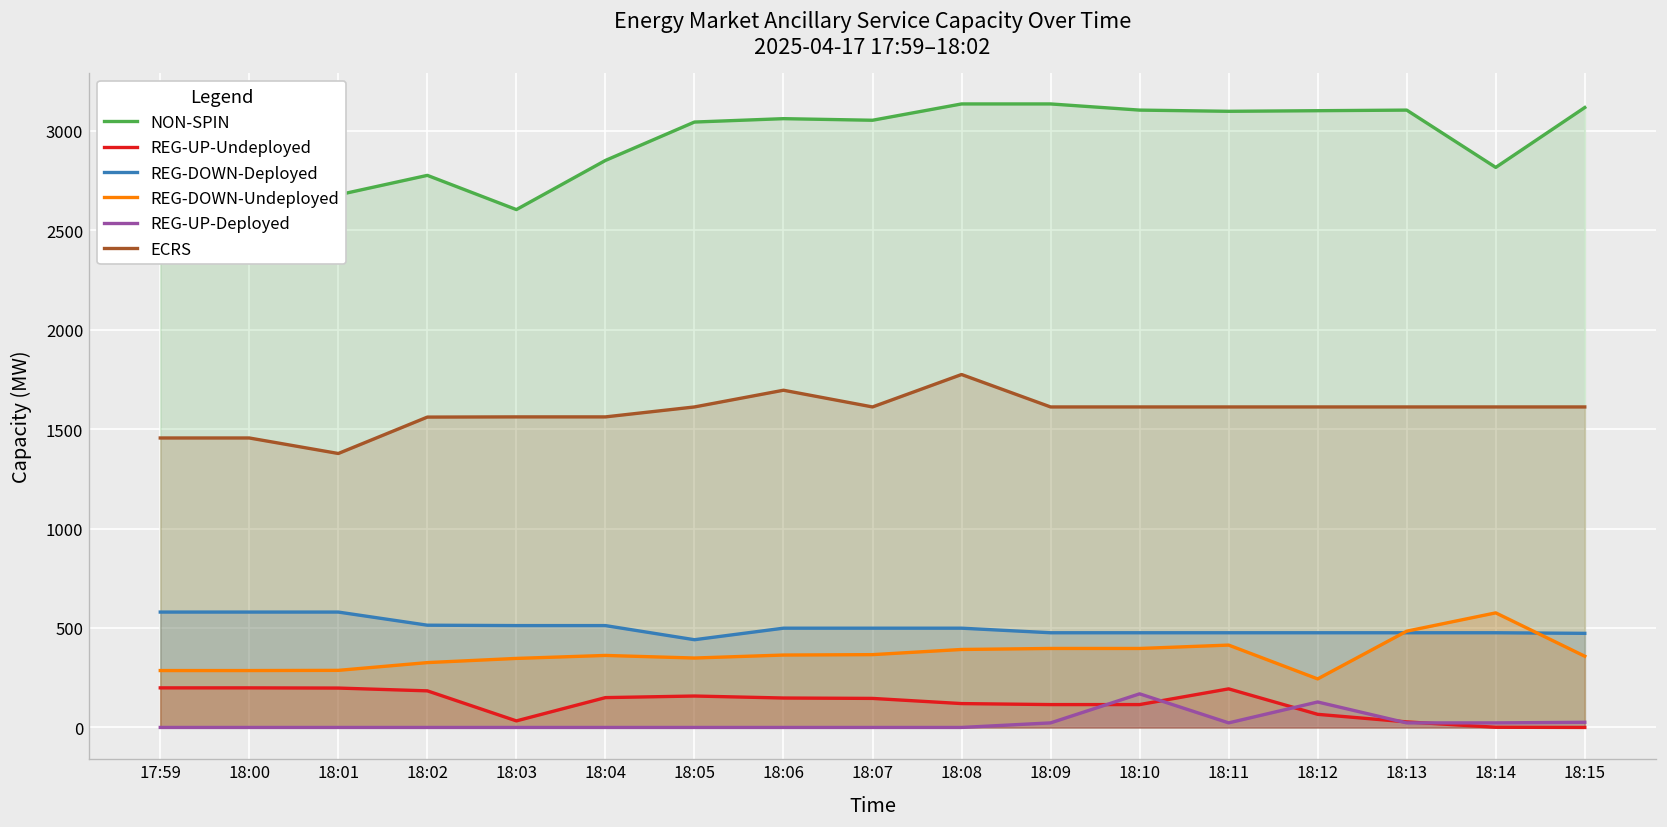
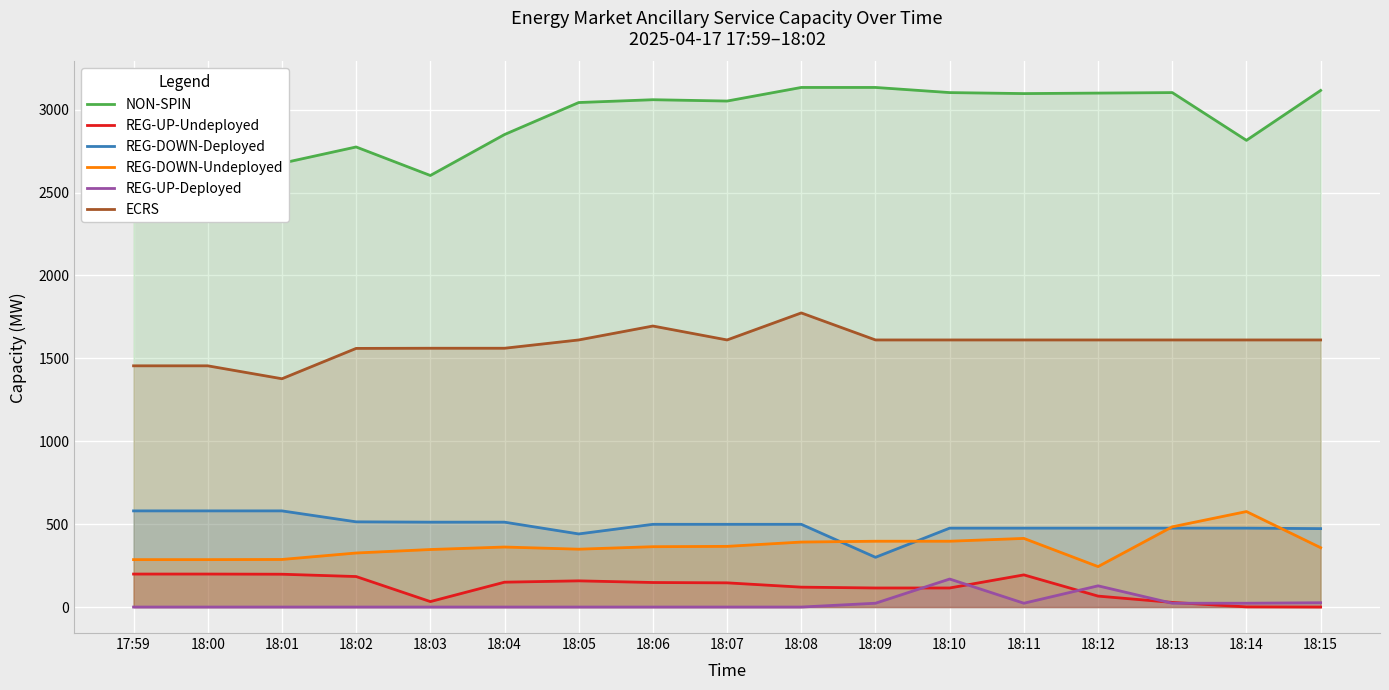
  {
    "NON-SPIN": {
      "18:02": 2780,
      "18:03": 2600,
      "18:04": 2850,
      "18:05": 3040,
      "18:06": 3060,
      "18:07": 3050,
      "18:08": 3130,
      "18:09": 3130,
      "18:10": 3100,
      "18:11": 3100,
      "18:12": 3100,
      "18:13": 3100,
      "18:14": 2820,
      "18:15": 3120
    },
    "REG-UP-Undeployed": {
      "17:59": 200,
      "18:00": 200,
      "18:01": 200,
      "18:02": 180,
      "18:03": 30,
      "18:04": 150,
      "18:05": 160,
      "18:06": 150,
      "18:07": 150,
      "18:08": 120,
      "18:09": 120,
      "18:10": 120,
      "18:11": 190,
      "18:12": 70,
      "18:14": 0,
      "18:15": 0
    },
    "REG-DOWN-Deployed": {
      "17:59": 580,
      "18:00": 580,
      "18:01": 580,
      "18:02": 510,
      "18:03": 510,
      "18:04": 510,
      "18:05": 440,
      "18:06": 500,
      "18:07": 500,
      "18:08": 500,
-     "18:09": 480,
+     "18:09": 300,
      "18:10": 480,
      "18:11": 480,
      "18:12": 480,
      "18:14": 480,
      "18:15": 470
    },
    "REG-DOWN-Undeployed": {
      "17:59": 290,
      "18:00": 290,
      "18:01": 290,
      "18:02": 330,
      "18:03": 350,
      "18:04": 360,
      "18:05": 350,
      "18:06": 360,
      "18:07": 370,
      "18:08": 390,
      "18:09": 400,
      "18:10": 400,
      "18:11": 410,
      "18:12": 240,
      "18:14": 580,
      "18:15": 360
    },
    "REG-UP-Deployed": {
      "17:59": 0,
      "18:00": 0,
      "18:01": 0,
      "18:02": 0,
      "18:03": 0,
      "18:04": 0,
      "18:05": 0,
      "18:06": 0,
      "18:07": 0,
      "18:08": 0,
      "18:09": 20,
      "18:10": 170,
      "18:11": 20,
      "18:12": 130,
      "18:14": 20,
      "18:15": 30
    },
    "ECRS": {
      "17:59": 1460,
      "18:00": 1460,
      "18:01": 1380,
      "18:02": 1560,
      "18:03": 1560,
      "18:04": 1560,
      "18:05": 1610,
      "18:06": 1700,
      "18:07": 1610,
      "18:08": 1770,
      "18:09": 1610,
      "18:10": 1610,
      "18:11": 1610,
      "18:12": 1610,
      "18:13": 1610,
      "18:14": 1610,
      "18:15": 1610
    }
  }
